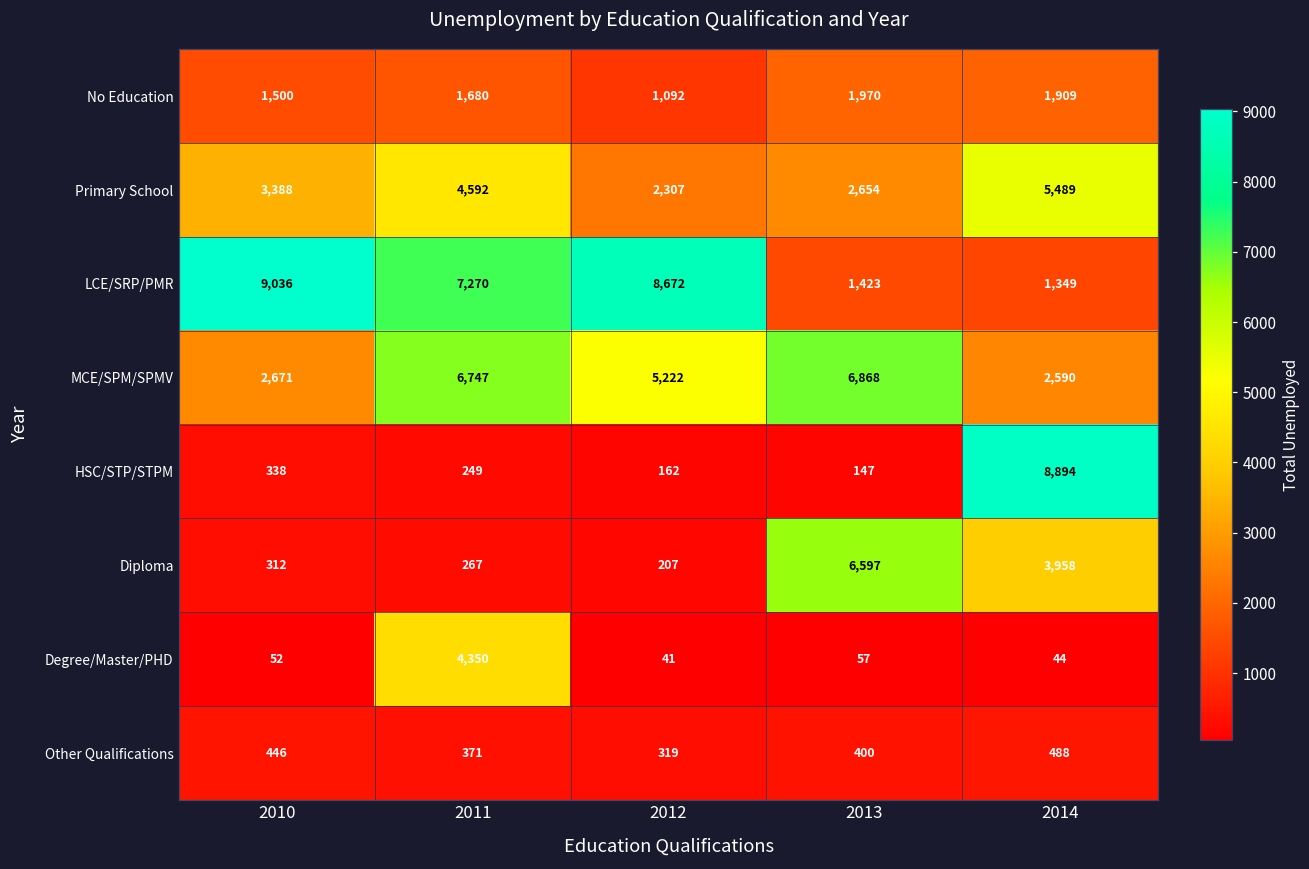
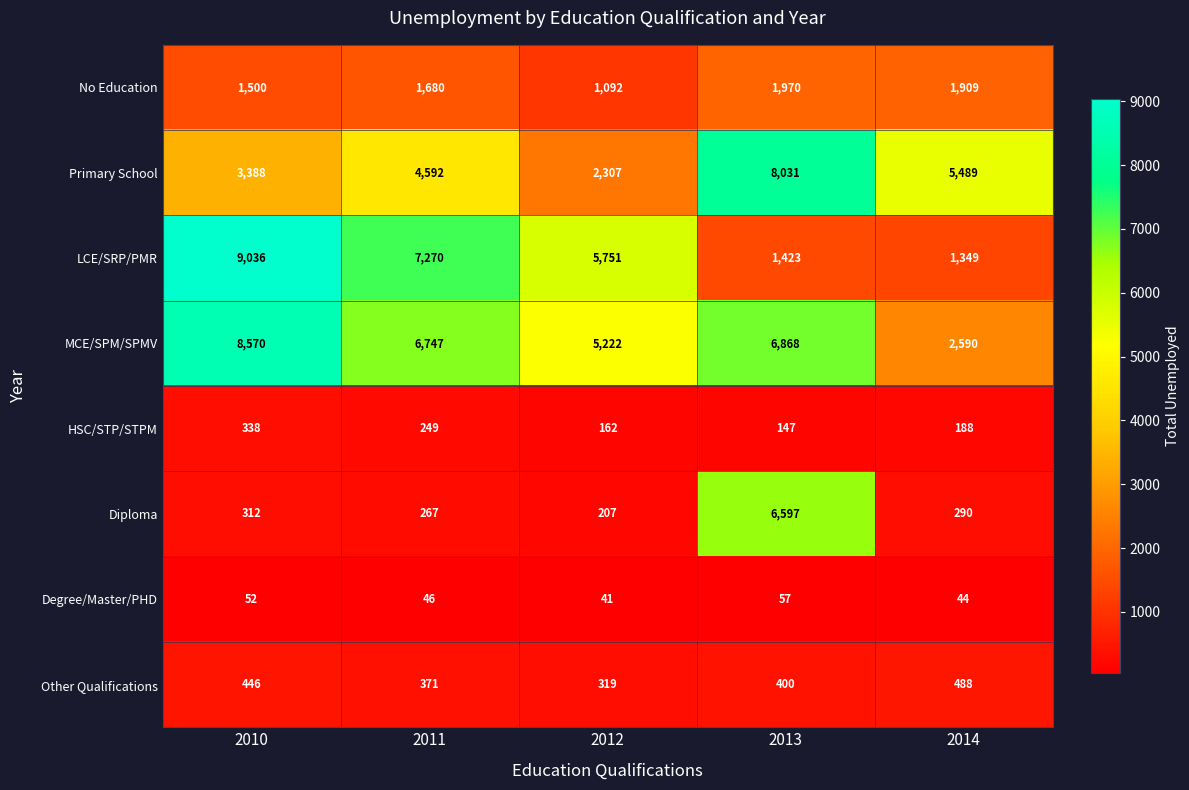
  {
    "No Education": {
      "2010": "1,500",
      "2011": "1,680",
      "2012": "1,092",
      "2013": "1,970",
      "2014": "1,909"
    },
    "Primary School": {
      "2010": "3,388",
      "2011": "4,592",
      "2012": "2,307",
-     "2013": "2,654",
+     "2013": "8,031",
      "2014": "5,489"
    },
    "LCE/SRP/PMR": {
      "2010": "9,036",
      "2011": "7,270",
-     "2012": "8,672",
+     "2012": "5,751",
      "2013": "1,423",
      "2014": "1,349"
    },
    "MCE/SPM/SPMV": {
-     "2010": "2,671",
+     "2010": "8,570",
      "2011": "6,747",
      "2012": "5,222",
      "2013": "6,868",
      "2014": "2,590"
    },
    "HSC/STP/STPM": {
      "2010": "338",
      "2011": "249",
      "2012": "162",
      "2013": "147",
-     "2014": "8,894"
+     "2014": "188"
    },
    "Diploma": {
      "2010": "312",
      "2011": "267",
      "2012": "207",
      "2013": "6,597",
-     "2014": "3,958"
+     "2014": "290"
    },
    "Degree/Master/PHD": {
      "2010": "52",
-     "2011": "4,350",
+     "2011": "46",
      "2012": "41",
      "2013": "57",
      "2014": "44"
    },
    "Other Qualifications": {
      "2010": "446",
      "2011": "371",
      "2012": "319",
      "2013": "400",
      "2014": "488"
    }
  }
